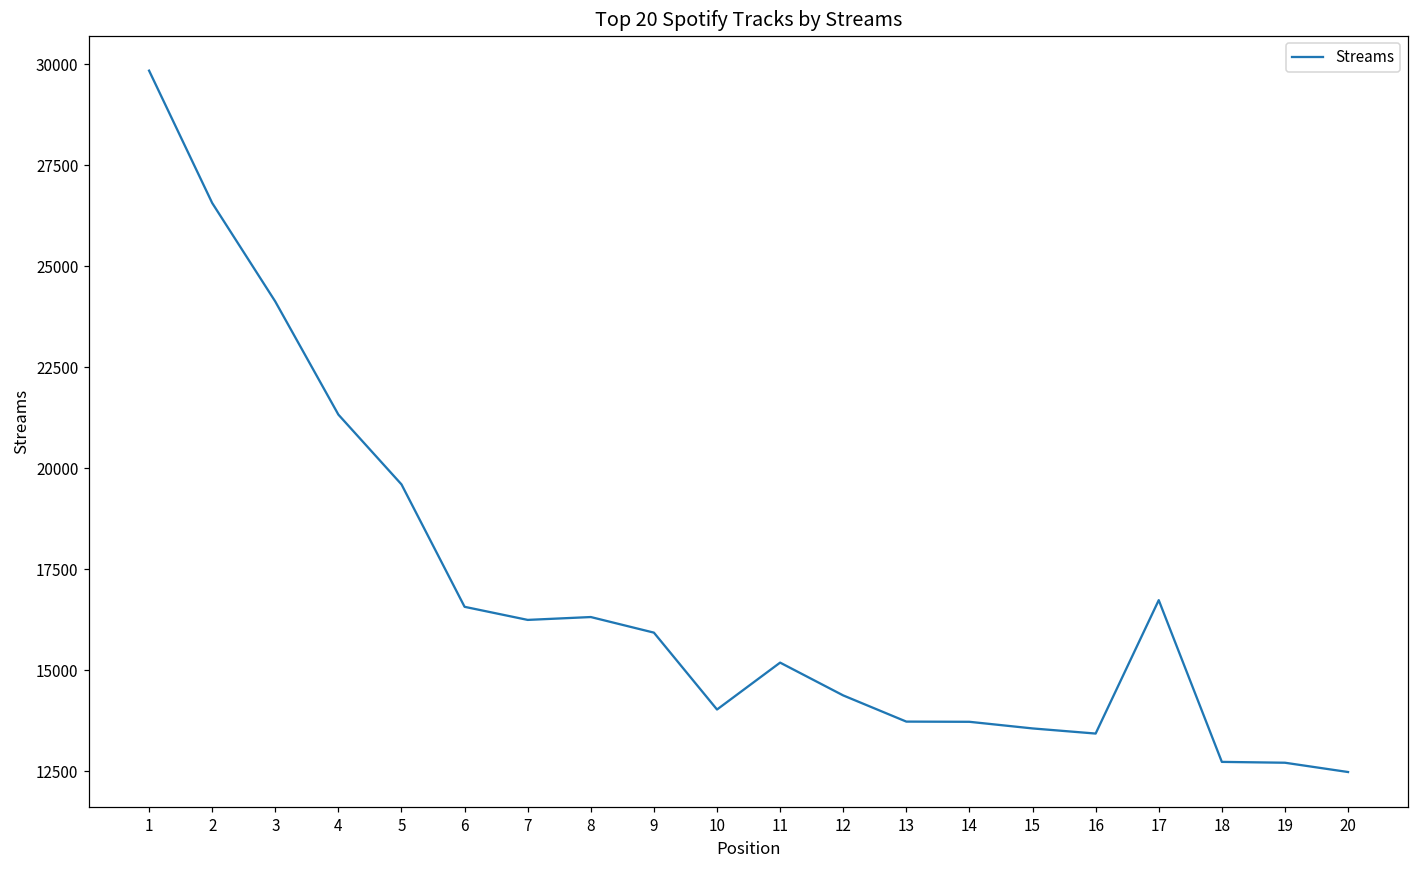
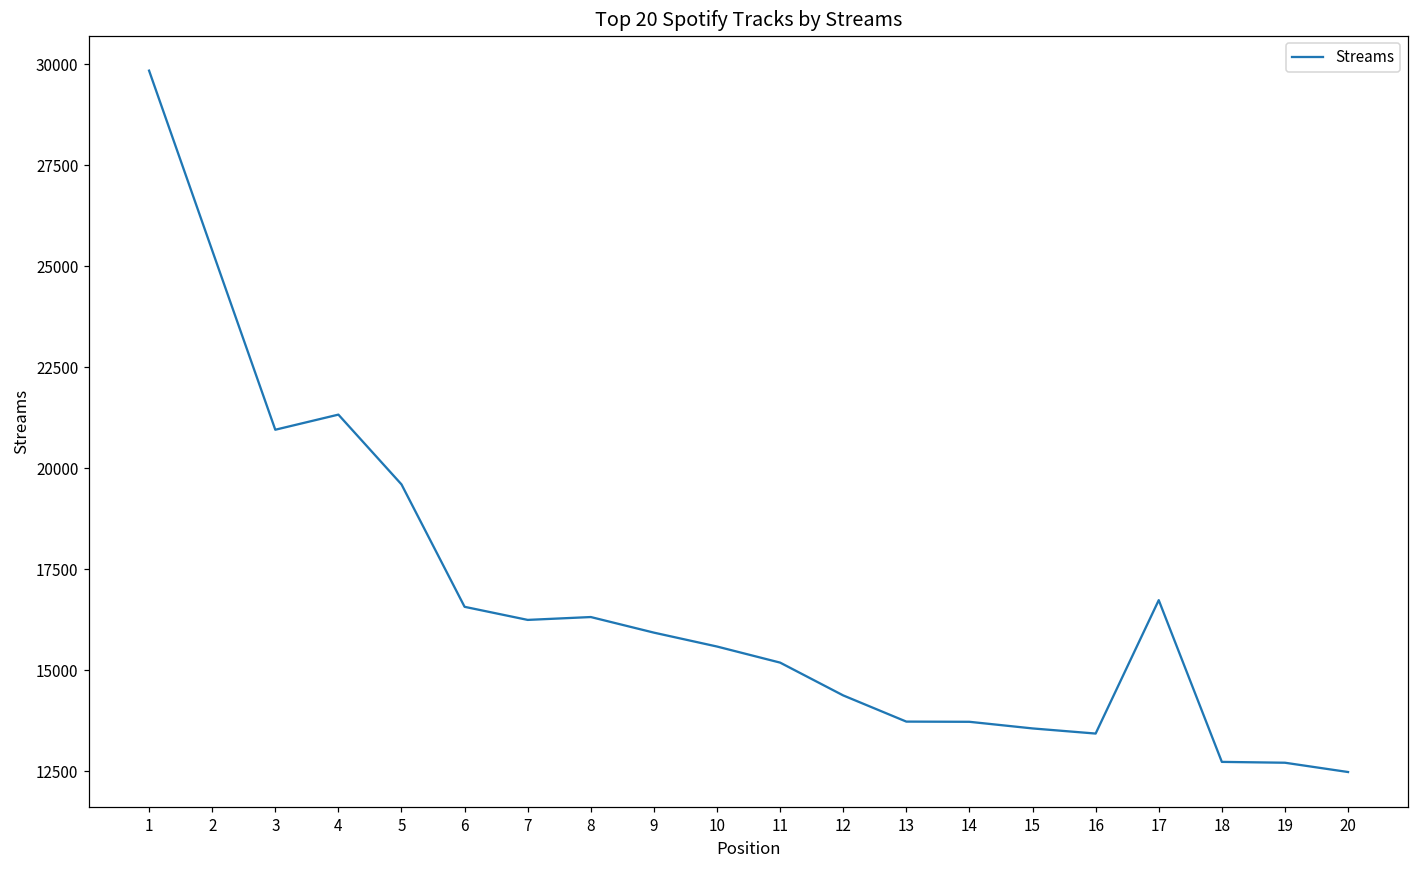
  {
    "1": 29800,
-   "2": 26600,
-   "3": 24100,
+   "2": 25400,
+   "3": 21000,
    "4": 21300,
    "5": 19600,
    "6": 16600,
    "7": 16200,
    "8": 16300,
    "9": 15900,
-   "10": 14000,
+   "10": 15600,
    "11": 15200,
    "12": 14400,
    "13": 13700,
    "14": 13700,
    "15": 13600,
    "16": 13400,
    "17": 16700,
    "18": 12700,
    "19": 12700,
    "20": 12500
  }
